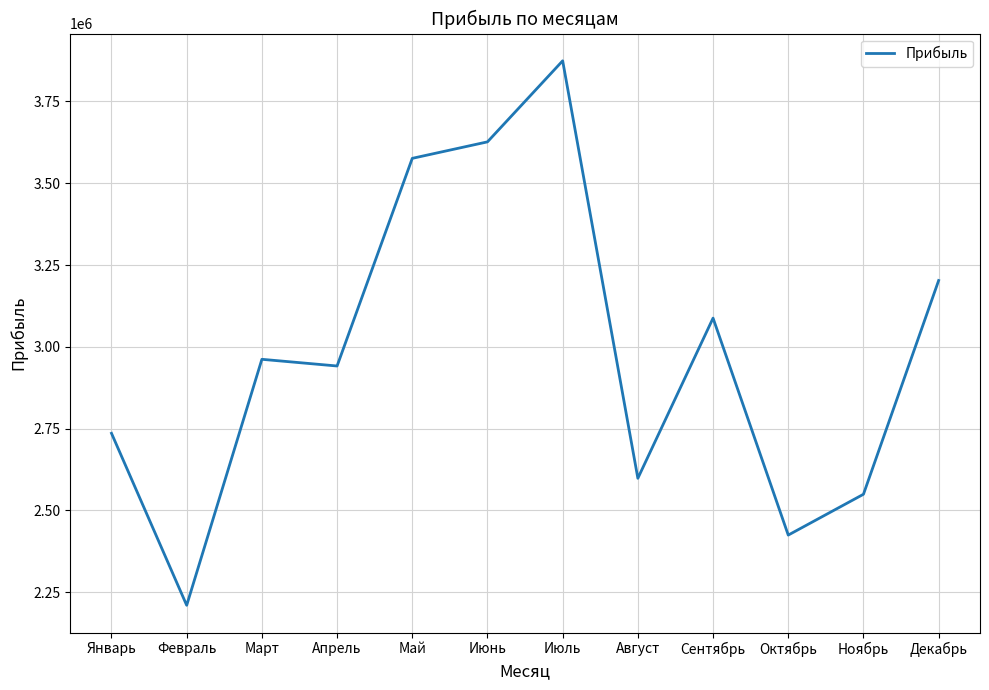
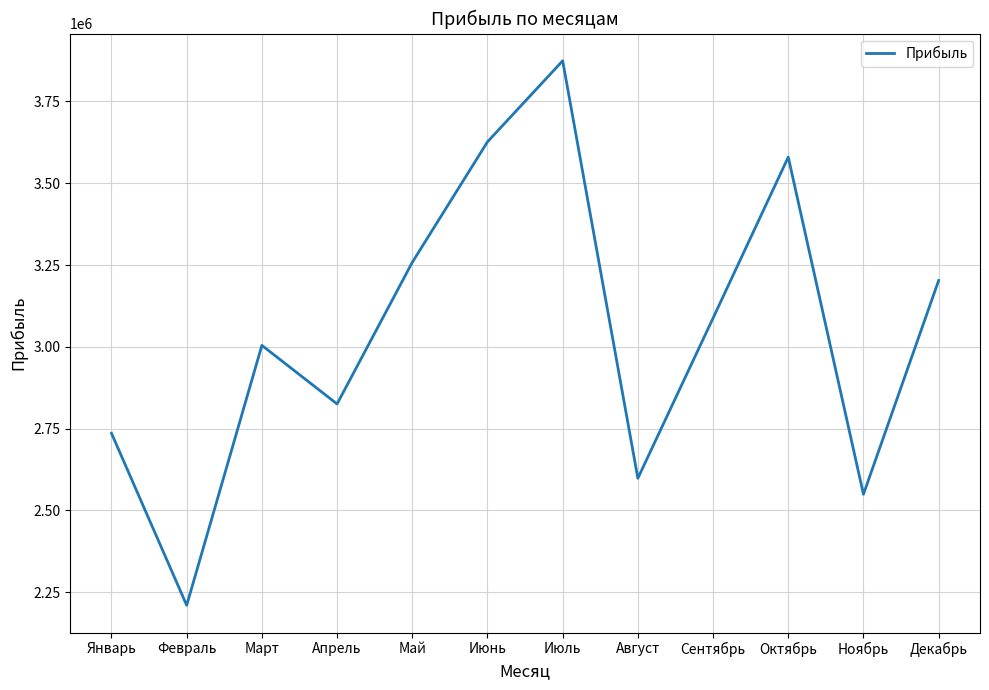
  {
    "Январь": 2740000,
    "Февраль": 2210000,
-   "Март": 2960000,
-   "Апрель": 2940000,
-   "Май": 3580000,
+   "Март": 3000000,
+   "Апрель": 2830000,
+   "Май": 3260000,
    "Июнь": 3630000,
    "Июль": 3870000,
    "Август": 2600000,
    "Сентябрь": 3090000,
-   "Октябрь": 2420000,
+   "Октябрь": 3580000,
    "Ноябрь": 2550000,
    "Декабрь": 3200000
  }
